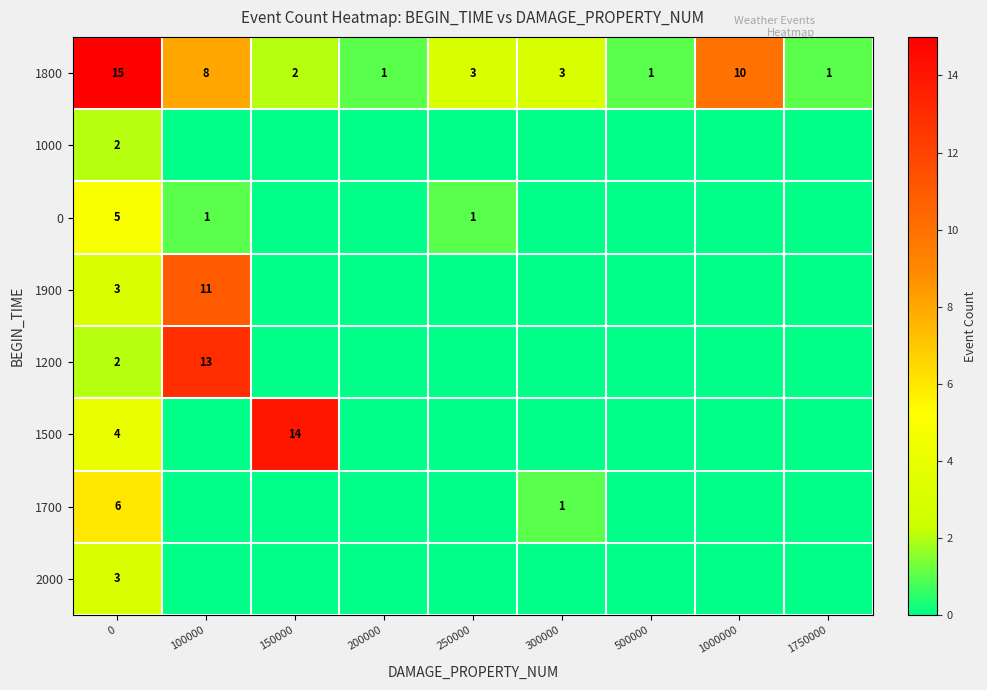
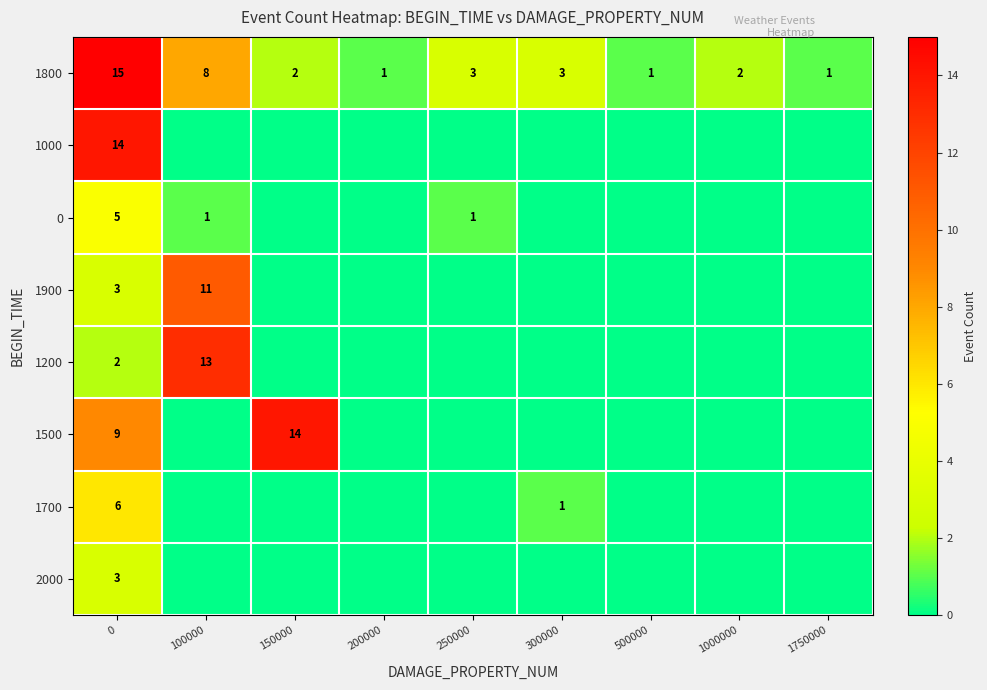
  {
    "1800": {
      "0": 15,
      "100000": 8,
      "150000": 2,
      "200000": 1,
      "250000": 3,
      "300000": 3,
      "500000": 1,
-     "1000000": 10,
+     "1000000": 2,
      "1750000": 1
    },
    "1000": {
-     "0": 2
+     "0": 14
    },
    "0": {
      "0": 5,
      "100000": 1,
      "250000": 1
    },
    "1900": {
      "0": 3,
      "100000": 11
    },
    "1200": {
      "0": 2,
      "100000": 13
    },
    "1500": {
-     "0": 4,
+     "0": 9,
      "150000": 14
    },
    "1700": {
      "0": 6,
      "300000": 1
    },
    "2000": {
      "0": 3
    }
  }
